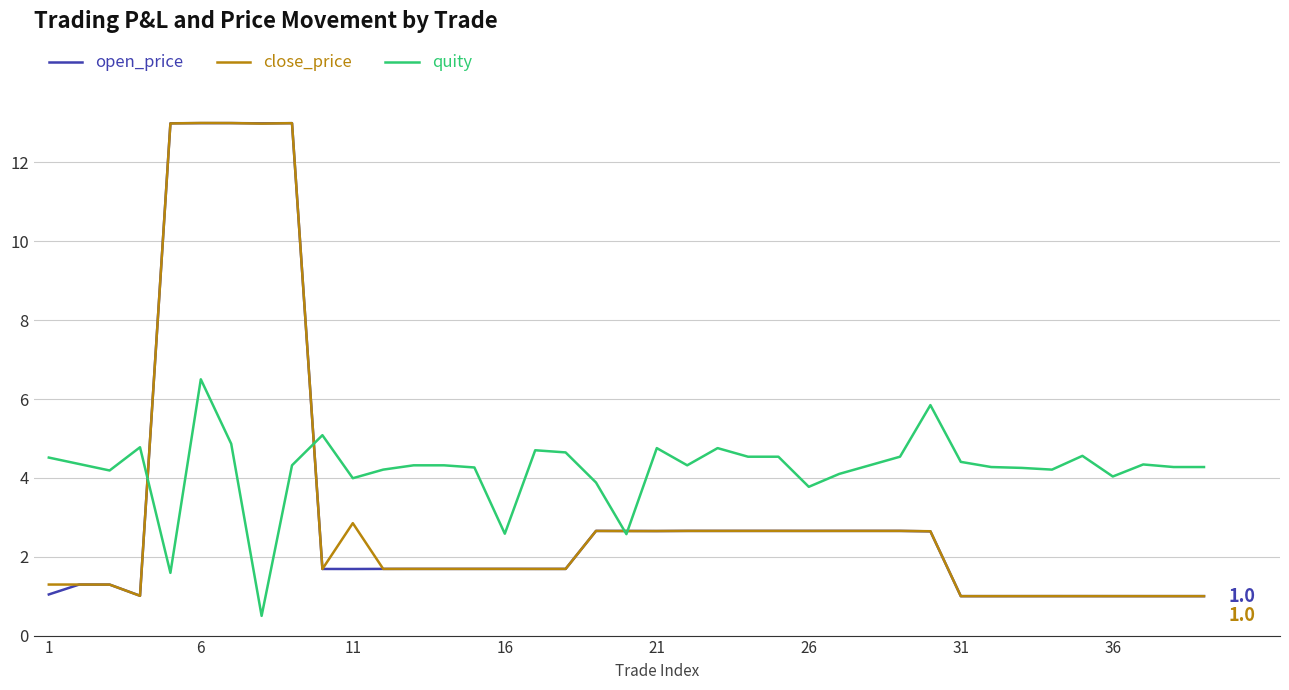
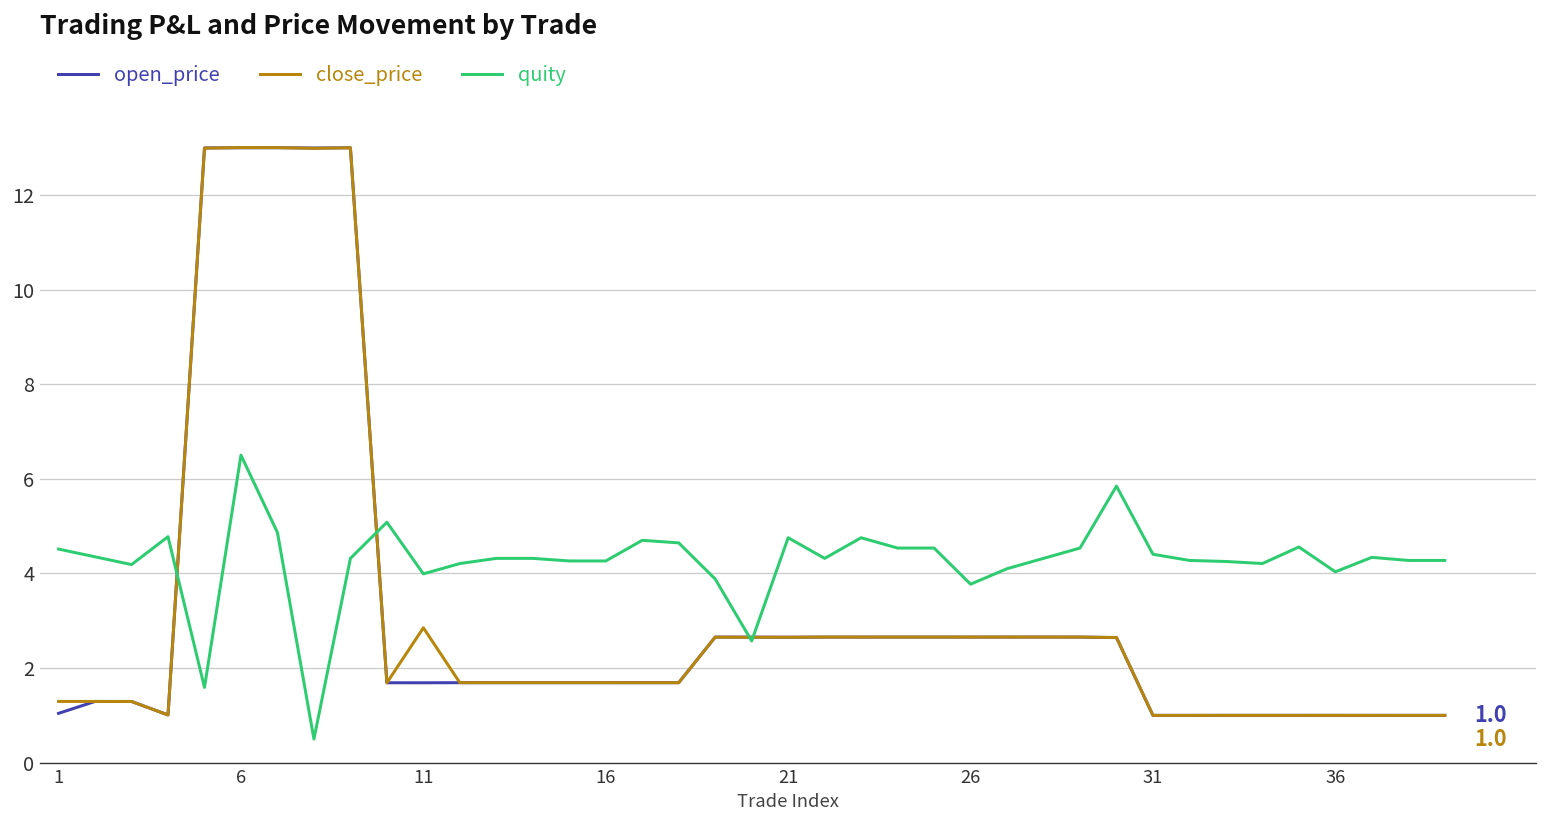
  {
    "open_price": {
      "1": 1.0,
      "11": 1.7
    },
    "close_price": {
      "1": 1.3,
      "11": 2.9
    },
    "quity": {
      "1": 4.5,
      "6": 6.5,
      "11": 4.0,
-     "16": 2.6,
+     "16": 4.3,
      "21": 4.8,
      "26": 3.8,
      "31": 4.4,
      "36": 4.0
    }
  }
